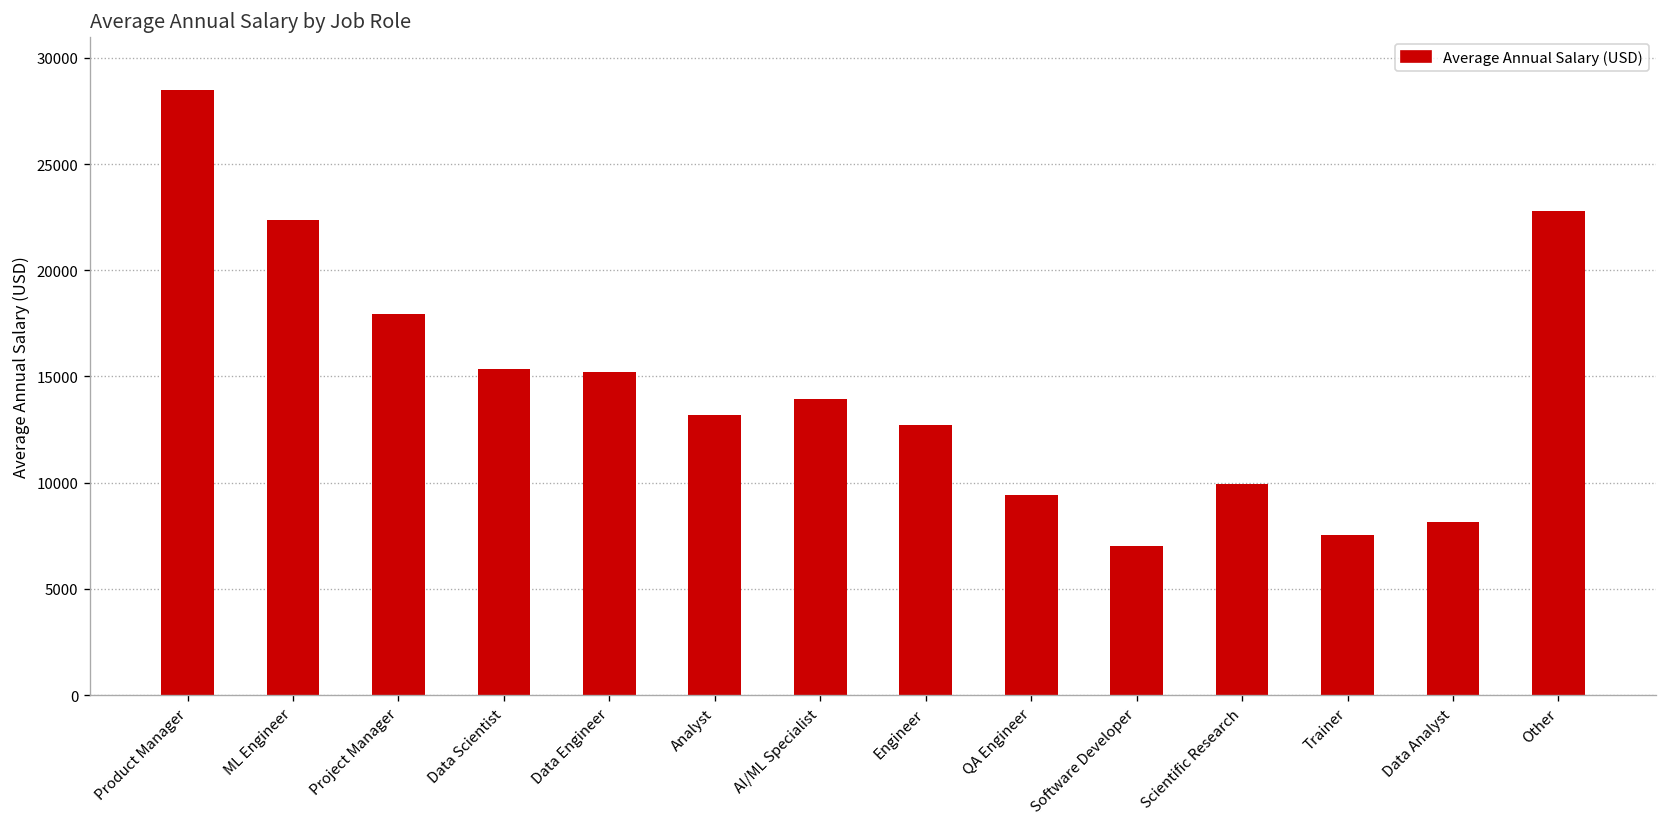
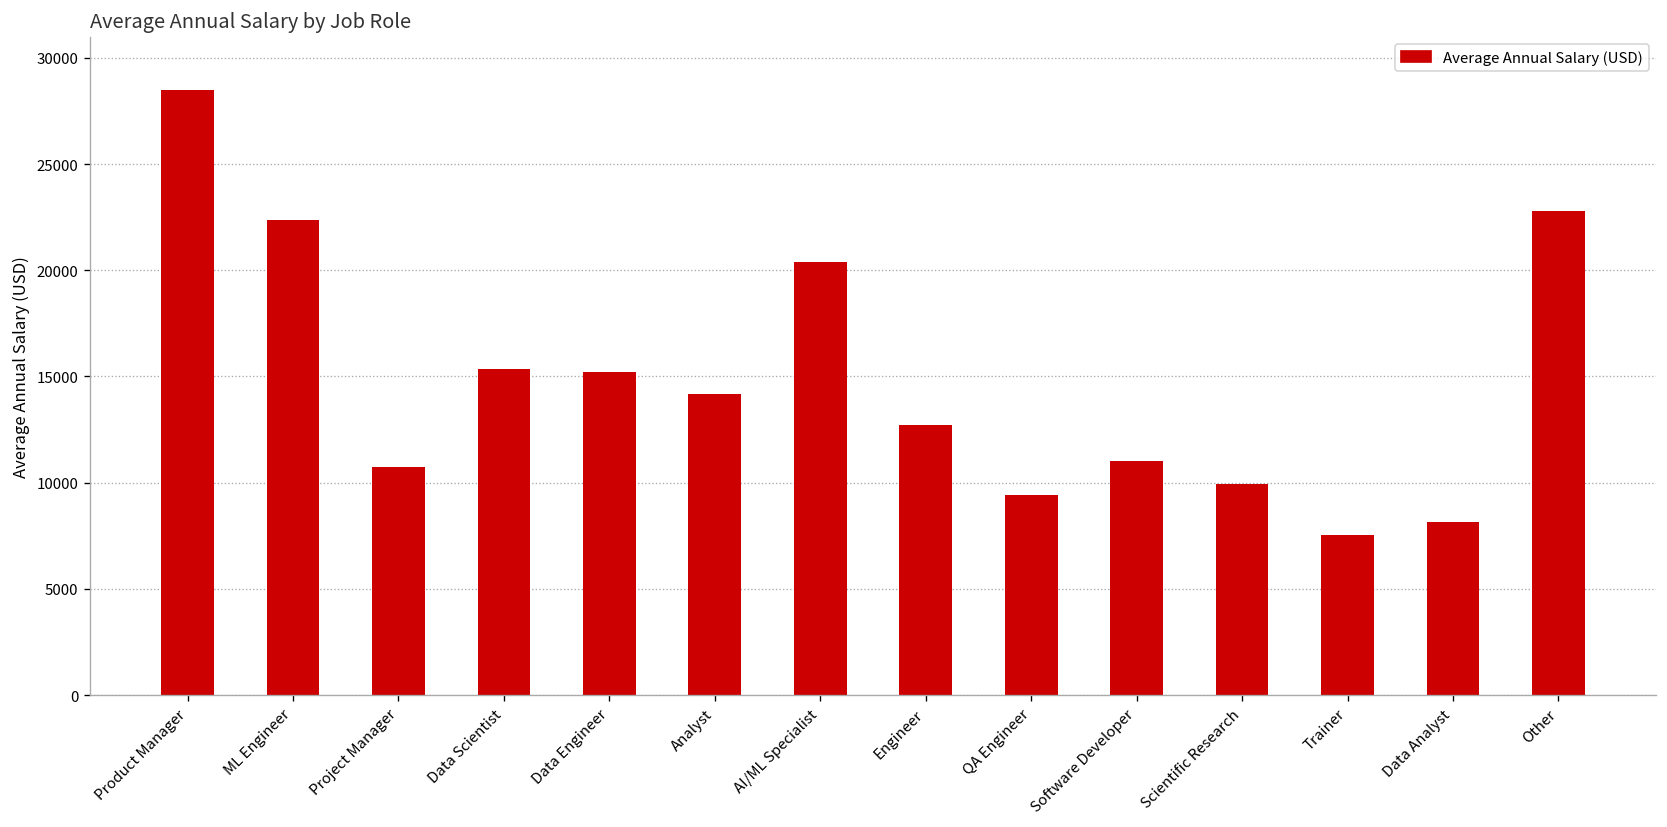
  {
    "Product Manager": 28500,
    "ML Engineer": 22400,
-   "Project Manager": 17900,
+   "Project Manager": 10700,
    "Data Scientist": 15400,
    "Data Engineer": 15200,
-   "Analyst": 13200,
-   "AI/ML Specialist": 13900,
+   "Analyst": 14200,
+   "AI/ML Specialist": 20400,
    "Engineer": 12700,
    "QA Engineer": 9400,
-   "Software Developer": 7000,
+   "Software Developer": 11000,
    "Scientific Research": 9900,
    "Trainer": 7600,
    "Data Analyst": 8200,
    "Other": 22800
  }
